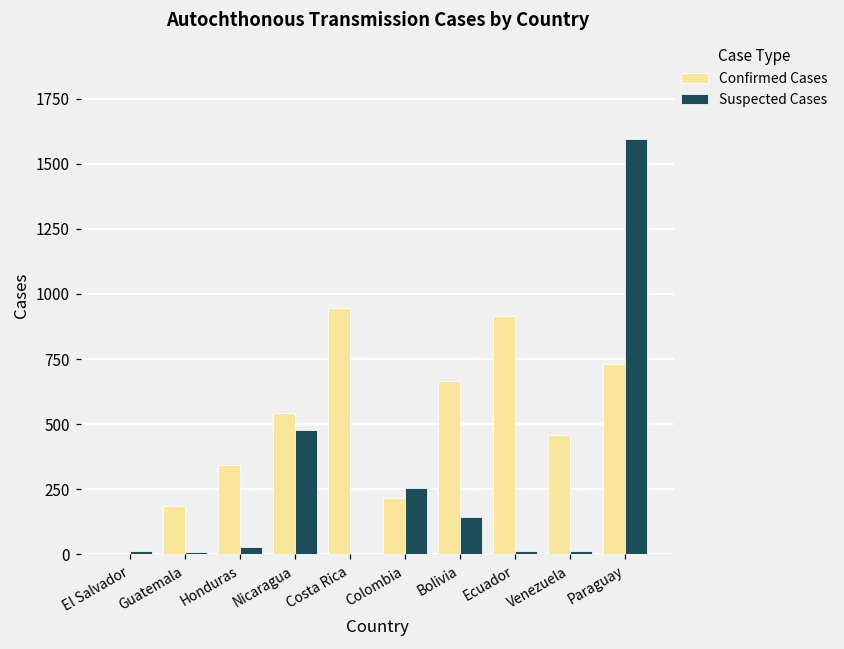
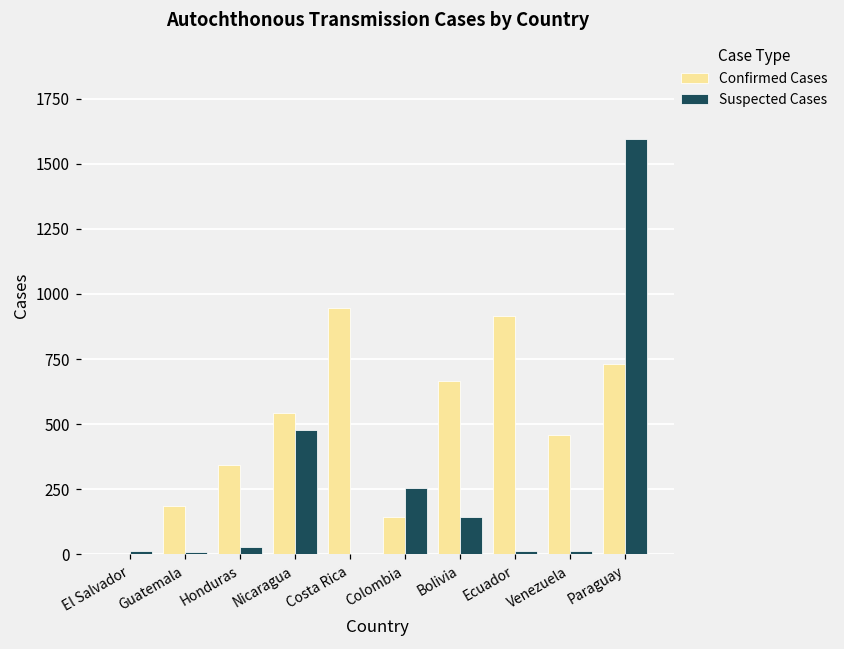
  {
    "Confirmed Cases": {
      "Guatemala": 190,
      "Honduras": 340,
      "Nicaragua": 540,
      "Costa Rica": 950,
-     "Colombia": 220,
+     "Colombia": 140,
      "Bolivia": 670,
      "Ecuador": 920,
      "Venezuela": 460,
      "Paraguay": 730
    },
    "Suspected Cases": {
      "El Salvador": 10,
      "Honduras": 30,
      "Nicaragua": 480,
      "Costa Rica": 0,
      "Colombia": 250,
      "Bolivia": 140,
      "Ecuador": 10,
      "Venezuela": 10,
      "Paraguay": 1590
    }
  }
